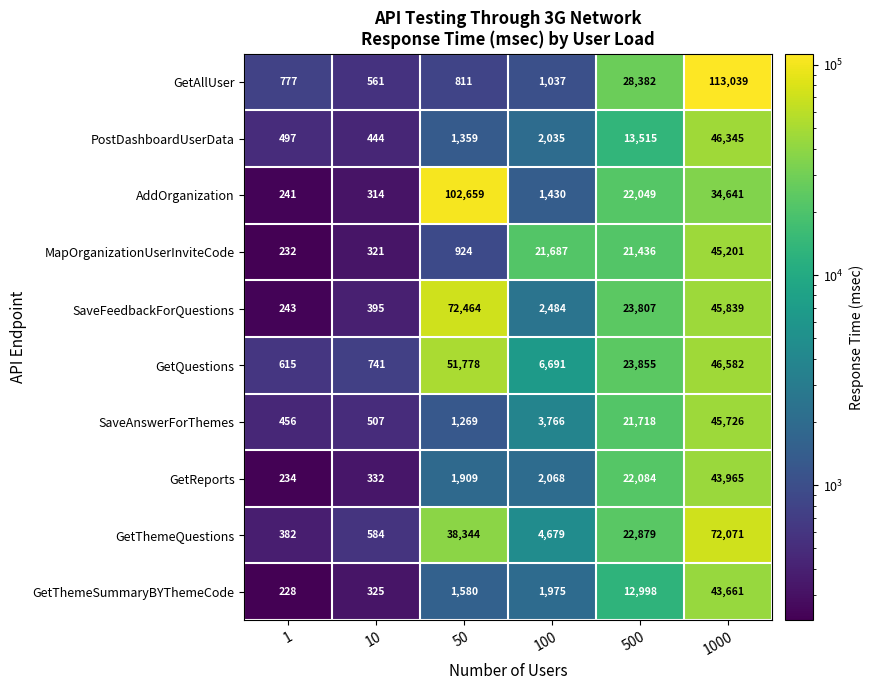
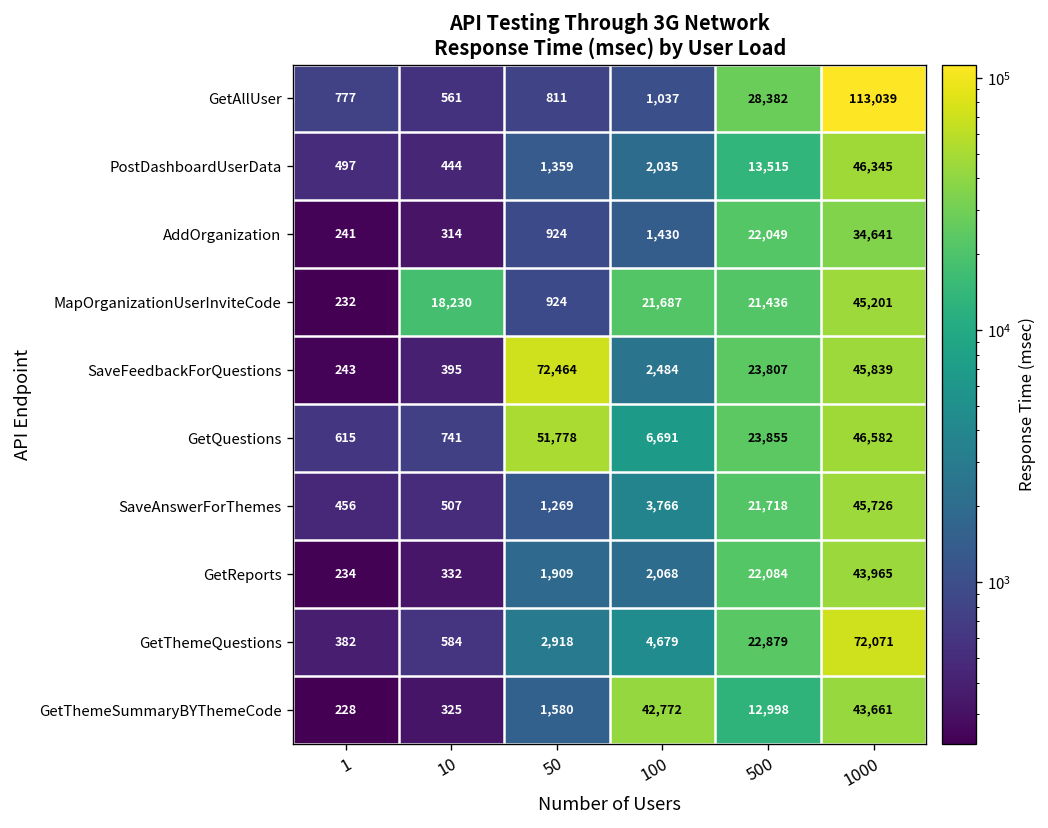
  {
    "GetAllUser": {
      "1": "777",
      "10": "561",
      "50": "811",
      "100": "1,037",
      "500": "28,382",
      "1000": "113,039"
    },
    "PostDashboardUserData": {
      "1": "497",
      "10": "444",
      "50": "1,359",
      "100": "2,035",
      "500": "13,515",
      "1000": "46,345"
    },
    "AddOrganization": {
      "1": "241",
      "10": "314",
-     "50": "102,659",
+     "50": "924",
      "100": "1,430",
      "500": "22,049",
      "1000": "34,641"
    },
    "MapOrganizationUserInviteCode": {
      "1": "232",
-     "10": "321",
+     "10": "18,230",
      "50": "924",
      "100": "21,687",
      "500": "21,436",
      "1000": "45,201"
    },
    "SaveFeedbackForQuestions": {
      "1": "243",
      "10": "395",
      "50": "72,464",
      "100": "2,484",
      "500": "23,807",
      "1000": "45,839"
    },
    "GetQuestions": {
      "1": "615",
      "10": "741",
      "50": "51,778",
      "100": "6,691",
      "500": "23,855",
      "1000": "46,582"
    },
    "SaveAnswerForThemes": {
      "1": "456",
      "10": "507",
      "50": "1,269",
      "100": "3,766",
      "500": "21,718",
      "1000": "45,726"
    },
    "GetReports": {
      "1": "234",
      "10": "332",
      "50": "1,909",
      "100": "2,068",
      "500": "22,084",
      "1000": "43,965"
    },
    "GetThemeQuestions": {
      "1": "382",
      "10": "584",
-     "50": "38,344",
+     "50": "2,918",
      "100": "4,679",
      "500": "22,879",
      "1000": "72,071"
    },
    "GetThemeSummaryBYThemeCode": {
      "1": "228",
      "10": "325",
      "50": "1,580",
-     "100": "1,975",
+     "100": "42,772",
      "500": "12,998",
      "1000": "43,661"
    }
  }
